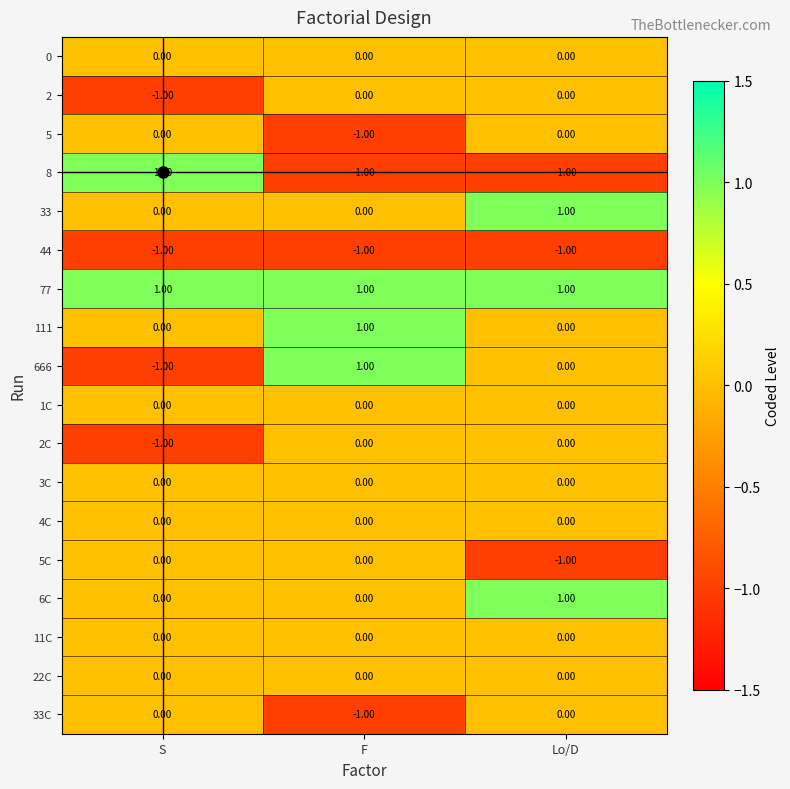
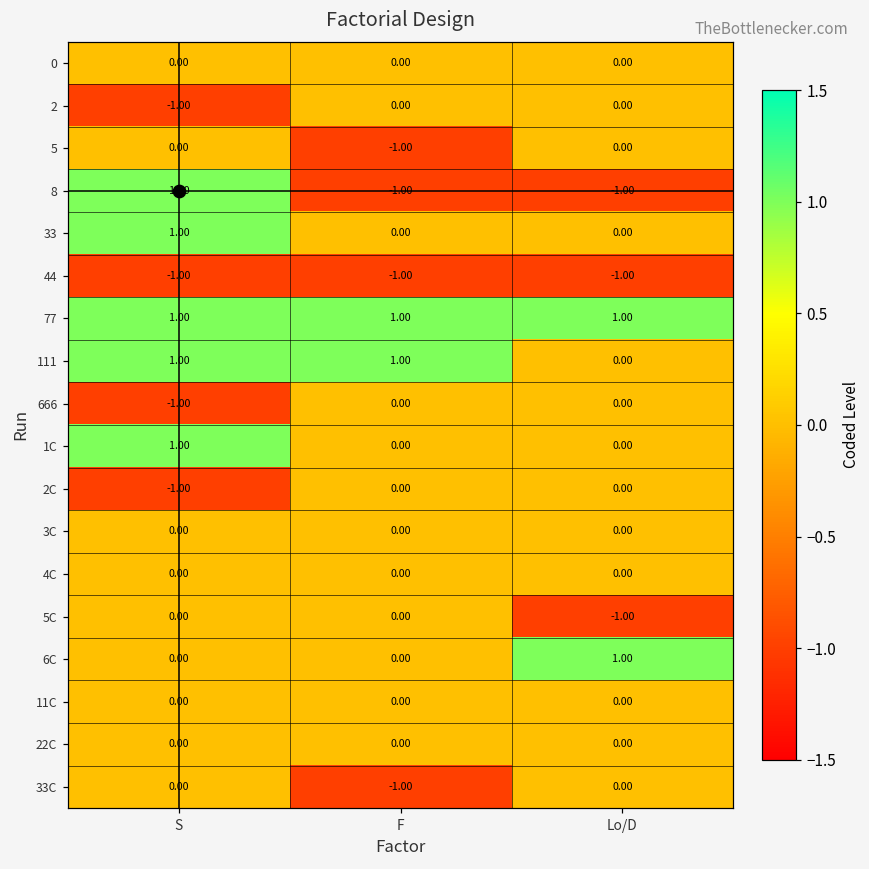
  {
    "0": {
      "S": 0.00,
      "F": 0.00,
      "Lo/D": 0.00
    },
    "2": {
      "S": -1.00,
      "F": 0.00,
      "Lo/D": 0.00
    },
    "5": {
      "S": 0.00,
      "F": -1.00,
      "Lo/D": 0.00
    },
    "8": {
      "F": -1.00,
      "Lo/D": -1.00
    },
    "33": {
-     "S": 0.00,
+     "S": 1.00,
      "F": 0.00,
-     "Lo/D": 1.00
+     "Lo/D": 0.00
    },
    "44": {
      "S": -1.00,
      "F": -1.00,
      "Lo/D": -1.00
    },
    "77": {
      "S": 1.00,
      "F": 1.00,
      "Lo/D": 1.00
    },
    "111": {
-     "S": 0.00,
+     "S": 1.00,
      "F": 1.00,
      "Lo/D": 0.00
    },
    "666": {
      "S": -1.00,
-     "F": 1.00,
+     "F": 0.00,
      "Lo/D": 0.00
    },
    "1C": {
-     "S": 0.00,
+     "S": 1.00,
      "F": 0.00,
      "Lo/D": 0.00
    },
    "2C": {
      "S": -1.00,
      "F": 0.00,
      "Lo/D": 0.00
    },
    "3C": {
      "S": 0.00,
      "F": 0.00,
      "Lo/D": 0.00
    },
    "4C": {
      "S": 0.00,
      "F": 0.00,
      "Lo/D": 0.00
    },
    "5C": {
      "S": 0.00,
      "F": 0.00,
      "Lo/D": -1.00
    },
    "6C": {
      "S": 0.00,
      "F": 0.00,
      "Lo/D": 1.00
    },
    "11C": {
      "S": 0.00,
      "F": 0.00,
      "Lo/D": 0.00
    },
    "22C": {
      "S": 0.00,
      "F": 0.00,
      "Lo/D": 0.00
    },
    "33C": {
      "S": 0.00,
      "F": -1.00,
      "Lo/D": 0.00
    }
  }
